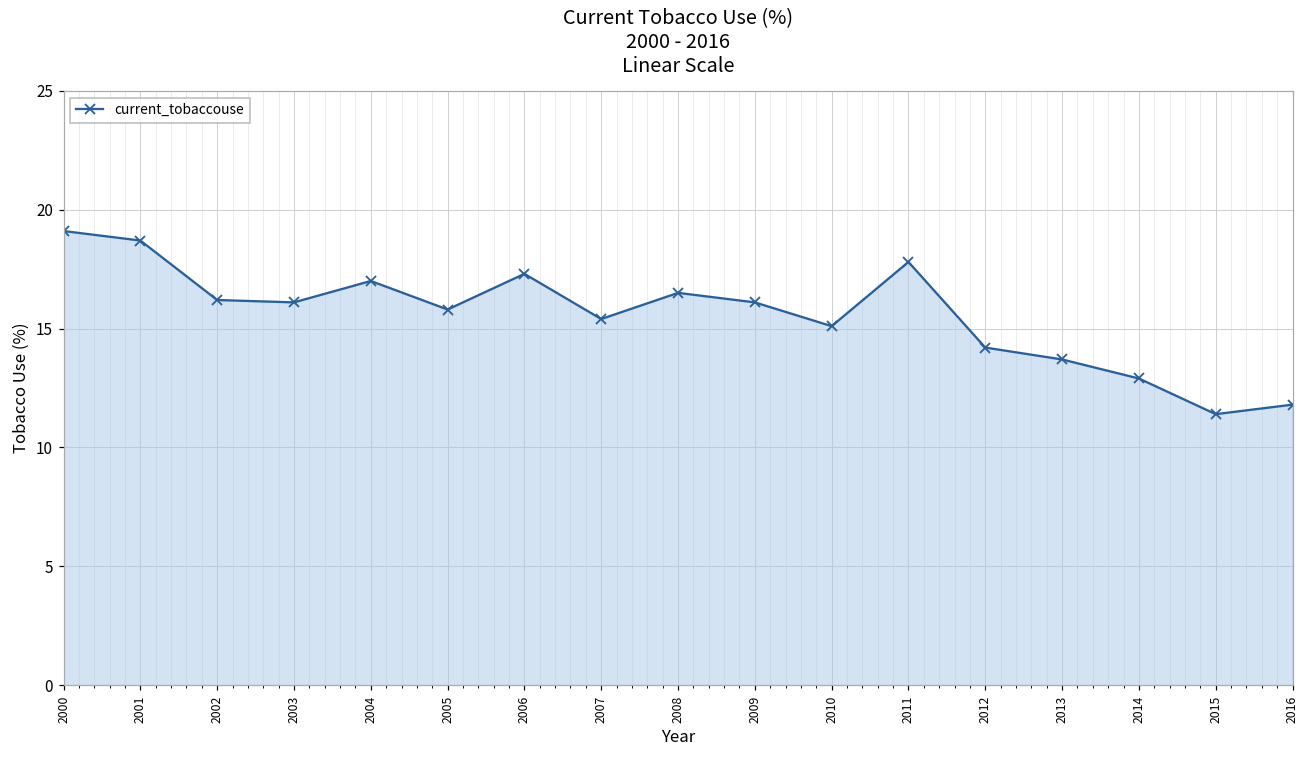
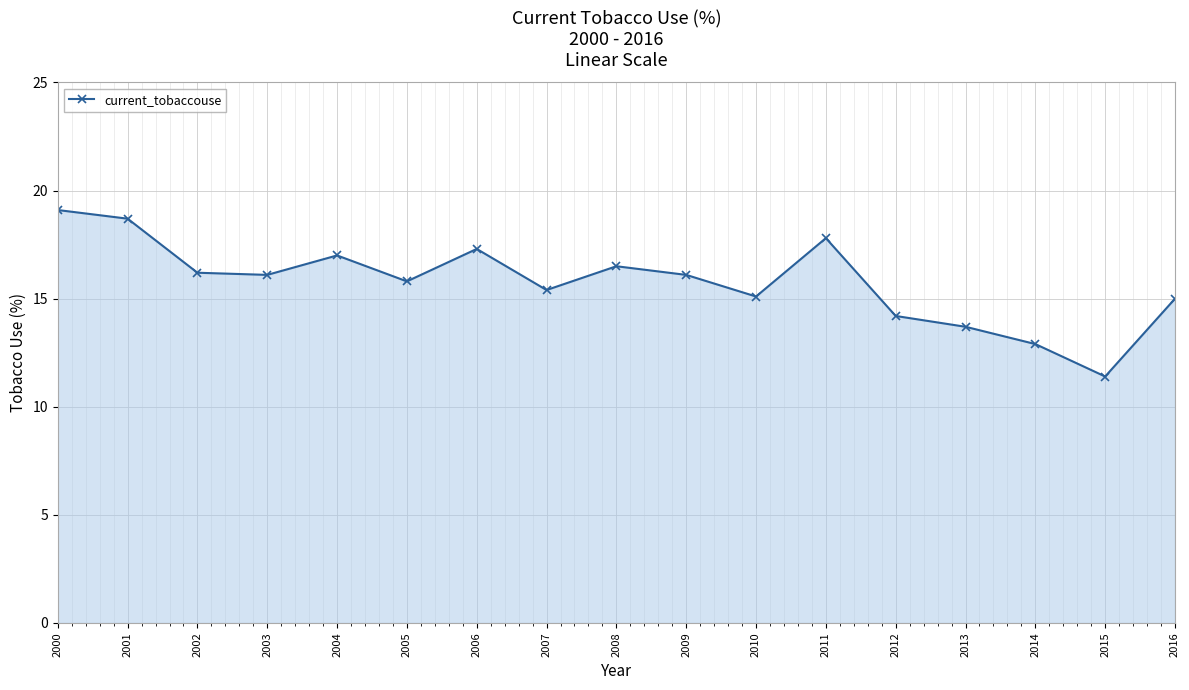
  {
    "2000": 19.1,
    "2001": 18.7,
    "2002": 16.2,
    "2003": 16.1,
    "2004": 17.0,
    "2005": 15.8,
    "2006": 17.3,
    "2007": 15.4,
    "2008": 16.5,
    "2009": 16.1,
    "2010": 15.1,
    "2011": 17.8,
    "2012": 14.2,
    "2013": 13.7,
    "2014": 12.9,
    "2015": 11.4,
-   "2016": 11.8
+   "2016": 15.0
  }
